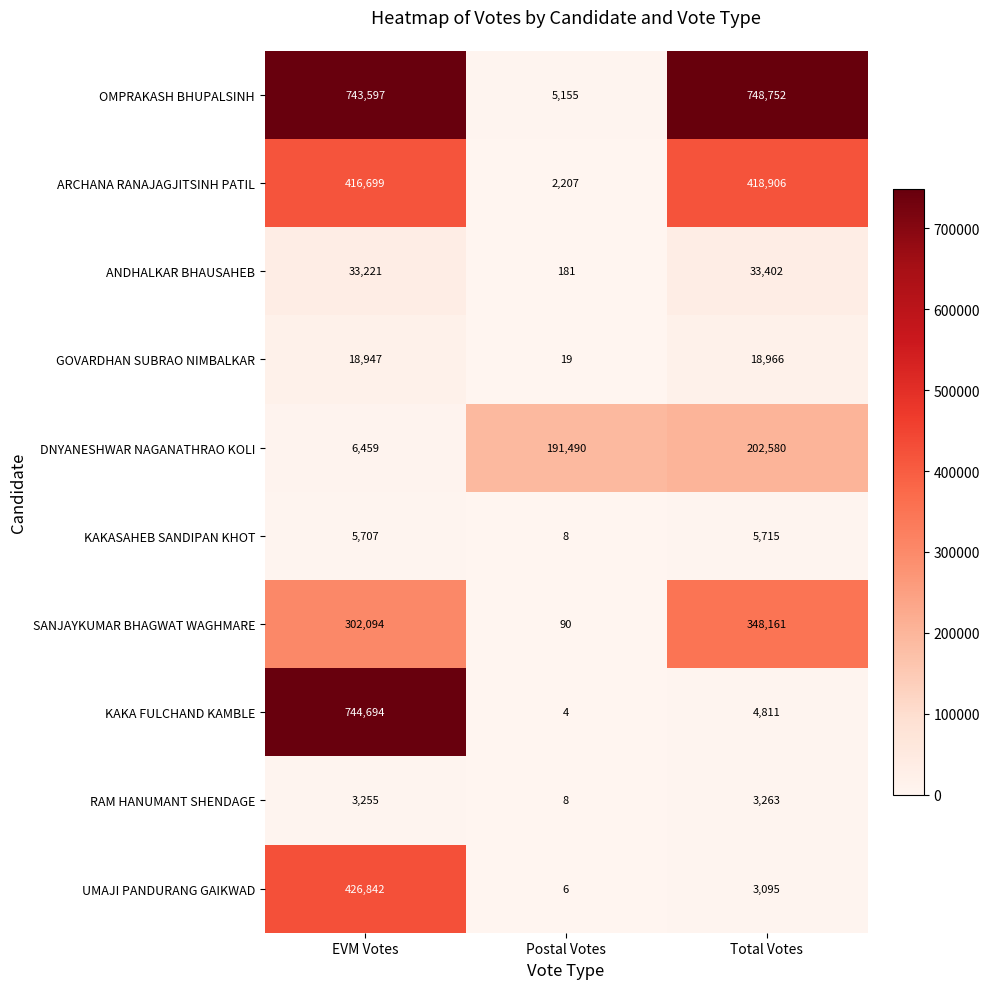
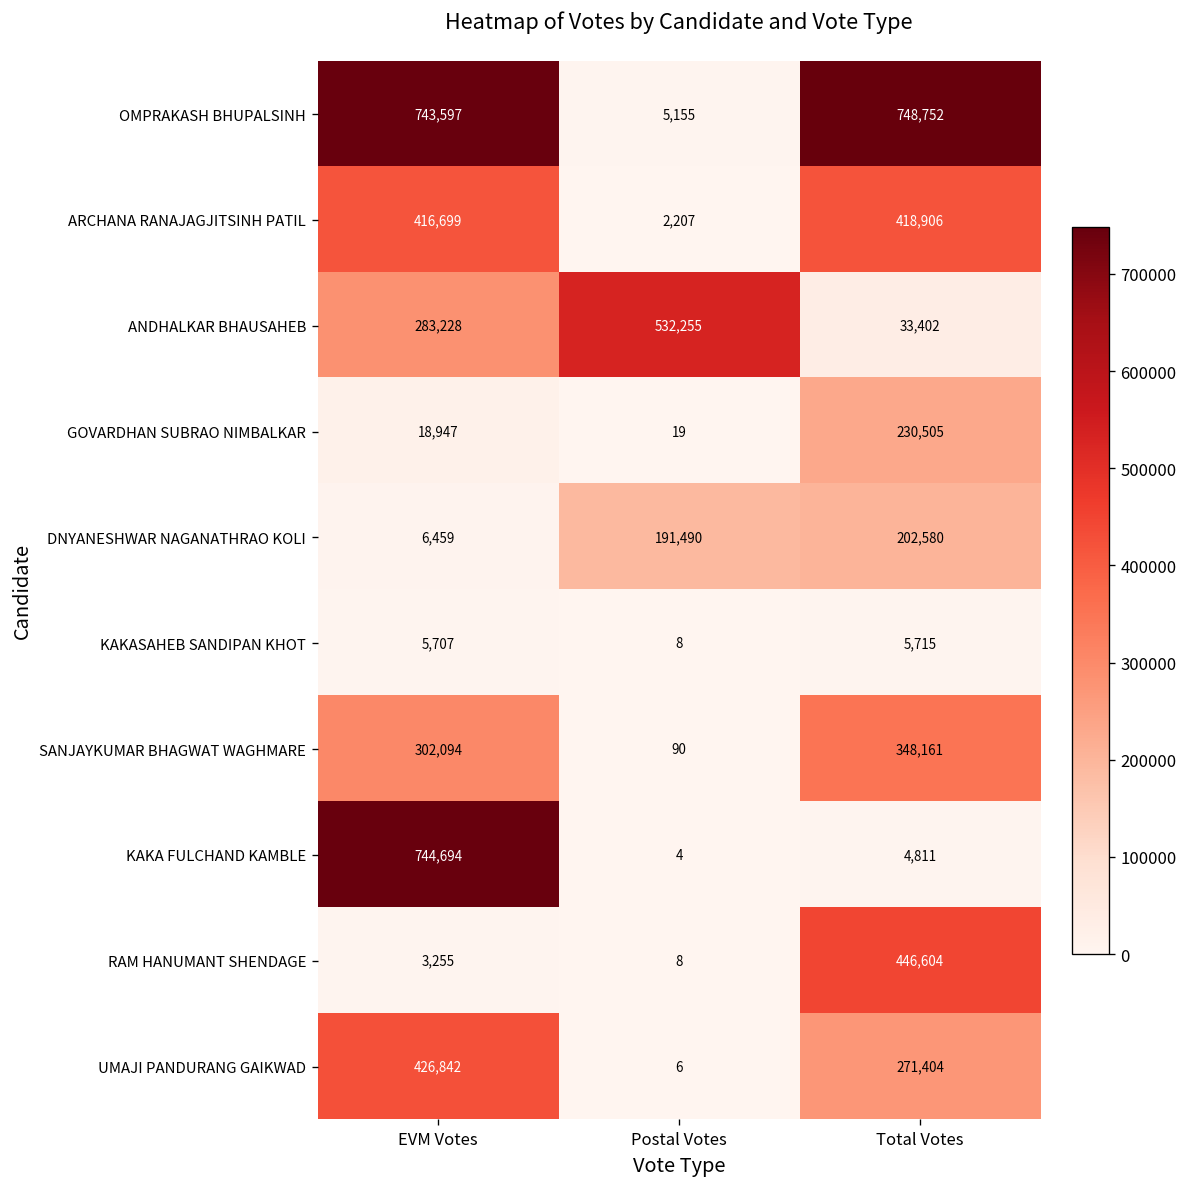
  {
    "OMPRAKASH BHUPALSINH": {
      "EVM Votes": "743,597",
      "Postal Votes": "5,155",
      "Total Votes": "748,752"
    },
    "ARCHANA RANAJAGJITSINH PATIL": {
      "EVM Votes": "416,699",
      "Postal Votes": "2,207",
      "Total Votes": "418,906"
    },
    "ANDHALKAR BHAUSAHEB": {
-     "EVM Votes": "33,221",
-     "Postal Votes": "181",
+     "EVM Votes": "283,228",
+     "Postal Votes": "532,255",
      "Total Votes": "33,402"
    },
    "GOVARDHAN SUBRAO NIMBALKAR": {
      "EVM Votes": "18,947",
      "Postal Votes": "19",
-     "Total Votes": "18,966"
+     "Total Votes": "230,505"
    },
    "DNYANESHWAR NAGANATHRAO KOLI": {
      "EVM Votes": "6,459",
      "Postal Votes": "191,490",
      "Total Votes": "202,580"
    },
    "KAKASAHEB SANDIPAN KHOT": {
      "EVM Votes": "5,707",
      "Postal Votes": "8",
      "Total Votes": "5,715"
    },
    "SANJAYKUMAR BHAGWAT WAGHMARE": {
      "EVM Votes": "302,094",
      "Postal Votes": "90",
      "Total Votes": "348,161"
    },
    "KAKA FULCHAND KAMBLE": {
      "EVM Votes": "744,694",
      "Postal Votes": "4",
      "Total Votes": "4,811"
    },
    "RAM HANUMANT SHENDAGE": {
      "EVM Votes": "3,255",
      "Postal Votes": "8",
-     "Total Votes": "3,263"
+     "Total Votes": "446,604"
    },
    "UMAJI PANDURANG GAIKWAD": {
      "EVM Votes": "426,842",
      "Postal Votes": "6",
-     "Total Votes": "3,095"
+     "Total Votes": "271,404"
    }
  }
